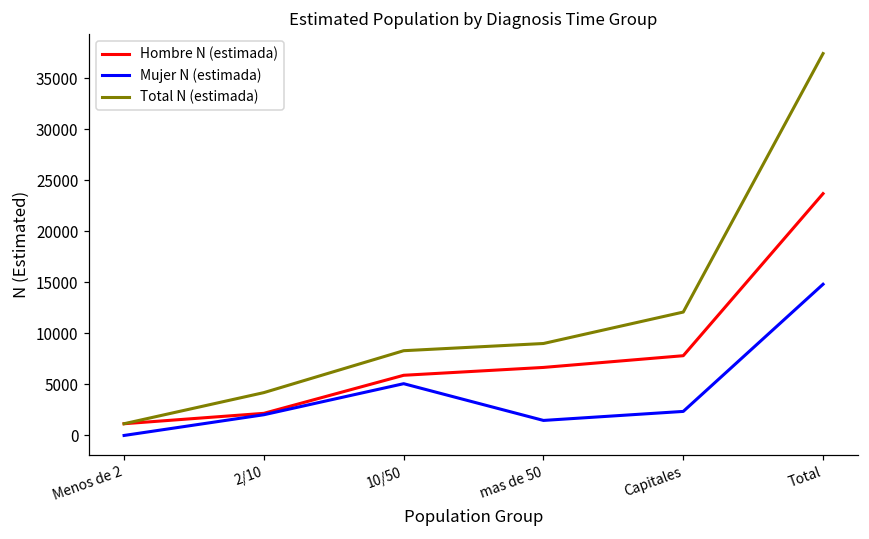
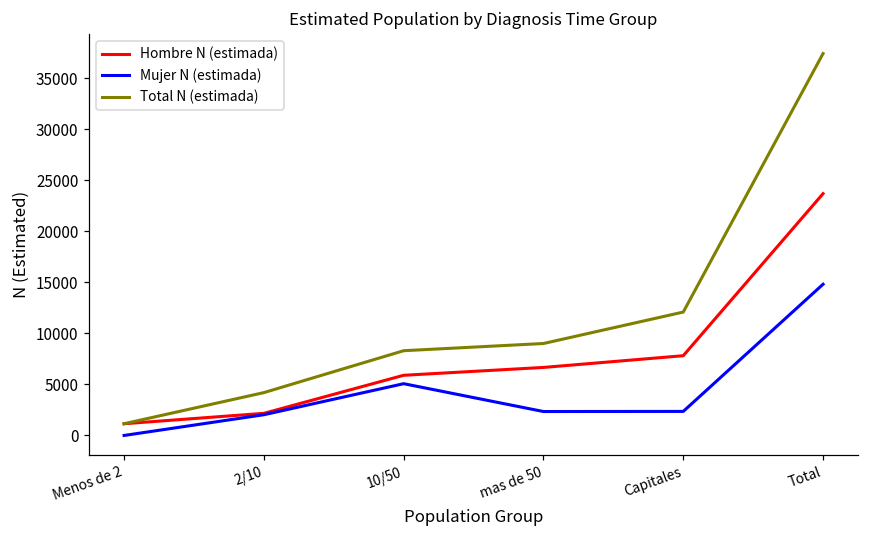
  {
    "Hombre N (estimada)": {
      "10/50": 6000,
      "mas de 50": 7000,
      "Capitales": 8000,
      "Total": 24000
    },
    "Mujer N (estimada)": {
      "Menos de 2": 0,
      "10/50": 5000,
-     "mas de 50": 1000,
+     "mas de 50": 2000,
      "Capitales": 2000,
      "Total": 15000
    },
    "Total N (estimada)": {
      "2/10": 4000,
      "10/50": 8000,
      "mas de 50": 9000,
      "Capitales": 12000,
      "Total": 37000
    }
  }
